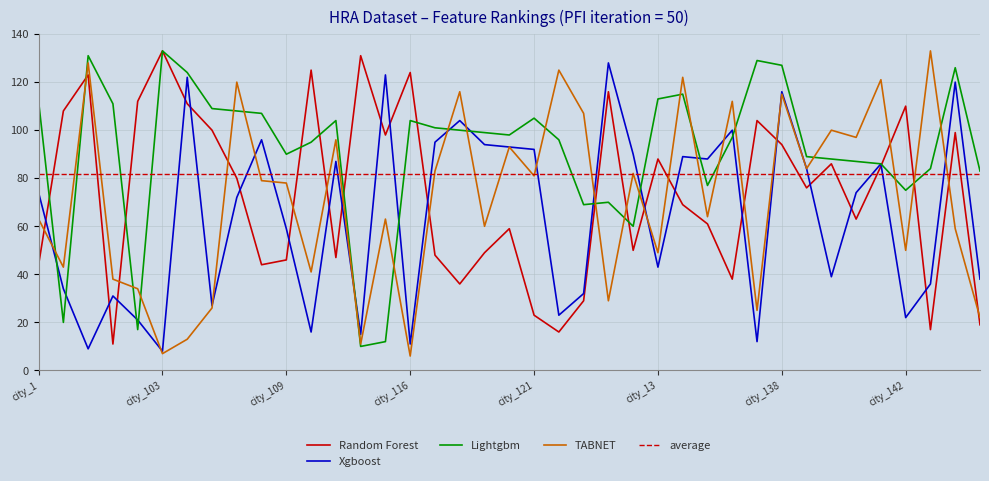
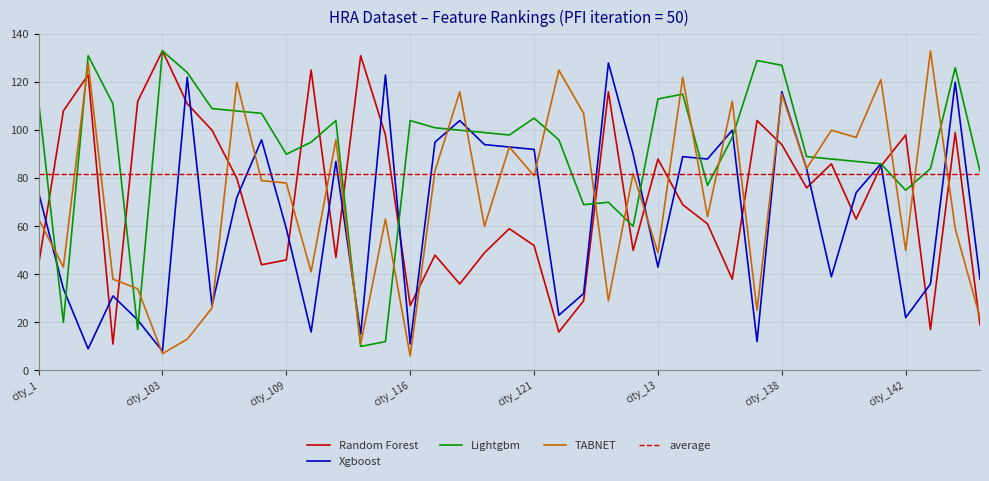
  {
    "Random Forest": {
      "city_1": 44,
      "city_109": 46,
-     "city_116": 124,
-     "city_121": 23,
+     "city_116": 27,
+     "city_121": 52,
      "city_13": 88,
      "city_138": 94,
-     "city_142": 110
+     "city_142": 98
    },
    "Xgboost": {
      "city_1": 74,
      "city_109": 59,
      "city_116": 11,
      "city_121": 92,
      "city_13": 43,
      "city_142": 22
    },
    "Lightgbm": {
      "city_1": 112,
      "city_109": 90,
      "city_116": 104,
      "city_121": 105,
      "city_13": 113,
      "city_138": 127,
      "city_142": 75
    },
    "TABNET": {
      "city_1": 63,
      "city_109": 78,
      "city_116": 6,
      "city_121": 81,
      "city_13": 49,
      "city_142": 50
    }
  }
